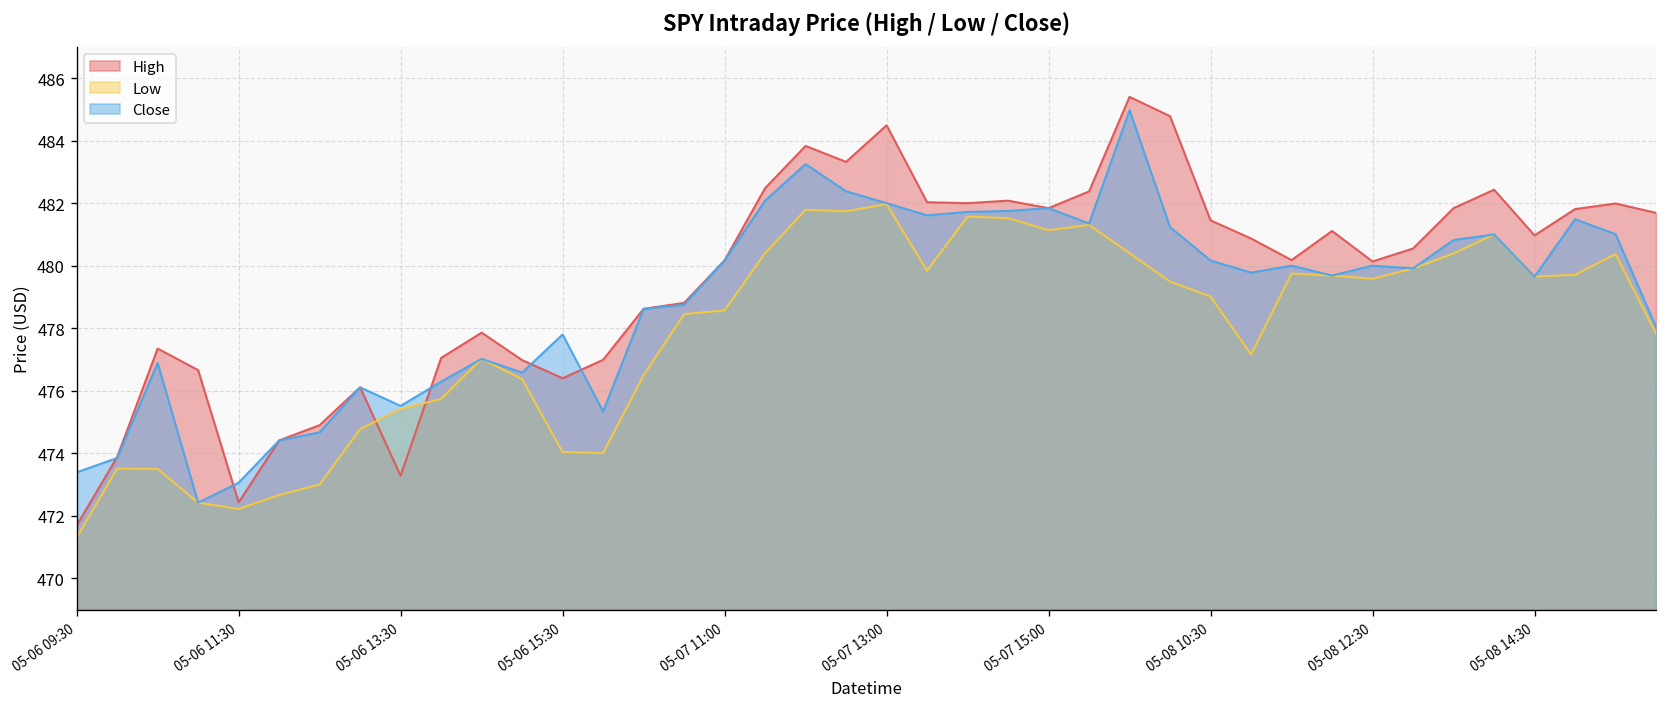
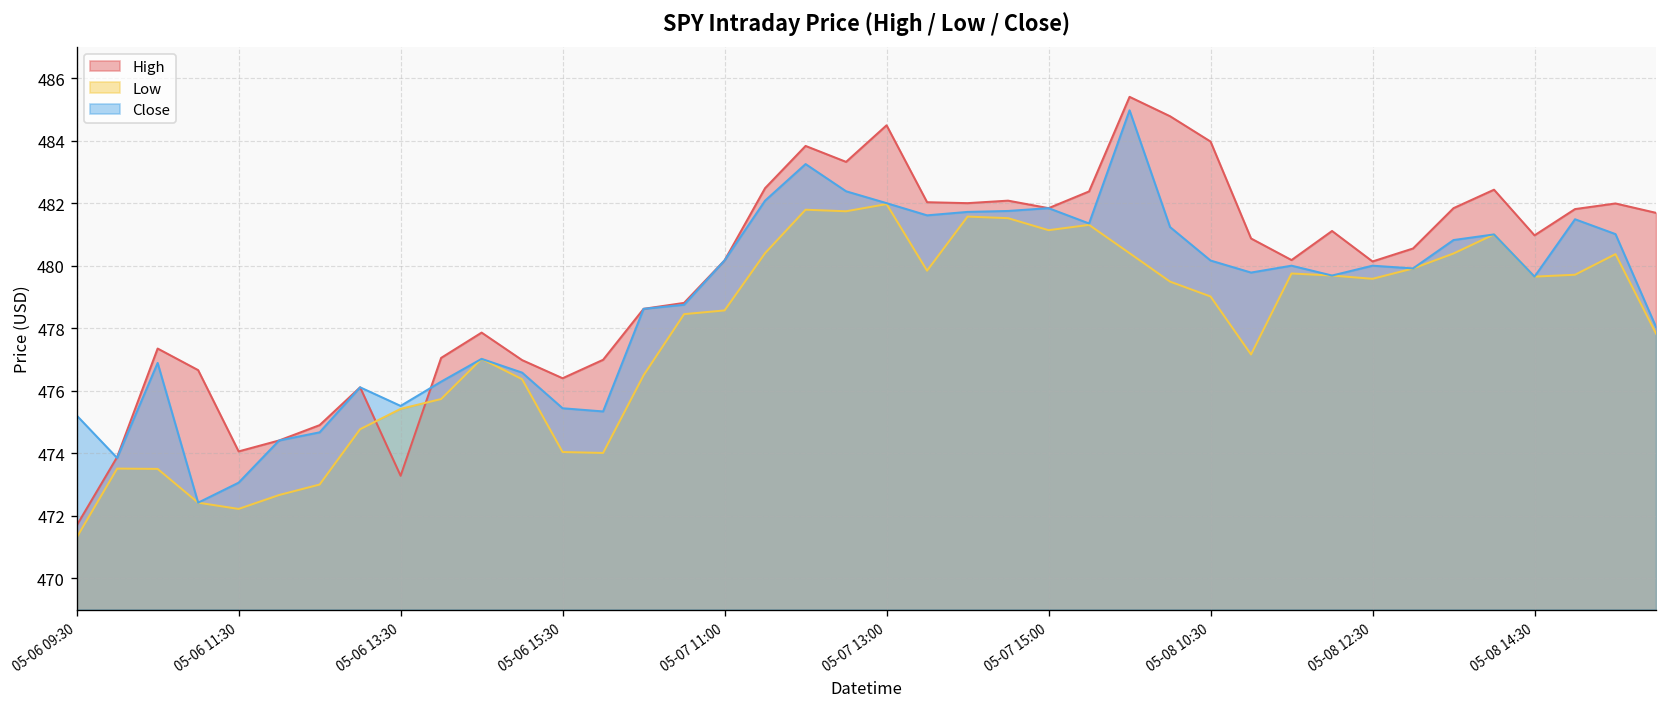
  {
    "High": {
      "05-06 09:30": 471.7,
-     "05-06 11:30": 472.4,
+     "05-06 11:30": 474.1,
      "05-06 13:30": 473.3,
      "05-06 15:30": 476.4,
      "05-07 13:00": 484.5,
-     "05-08 10:30": 481.5,
+     "05-08 10:30": 484.0,
      "05-08 12:30": 480.1,
      "05-08 14:30": 481.0
    },
    "Low": {
      "05-06 09:30": 471.3,
      "05-06 11:30": 472.2,
      "05-06 15:30": 474.0,
      "05-07 11:00": 478.6,
      "05-07 15:00": 481.1,
      "05-08 10:30": 479.0,
      "05-08 12:30": 479.6
    },
    "Close": {
-     "05-06 09:30": 473.4,
+     "05-06 09:30": 475.2,
      "05-06 11:30": 473.1,
-     "05-06 15:30": 477.8,
+     "05-06 15:30": 475.4,
      "05-08 10:30": 480.2,
      "05-08 12:30": 480.0
    }
  }
